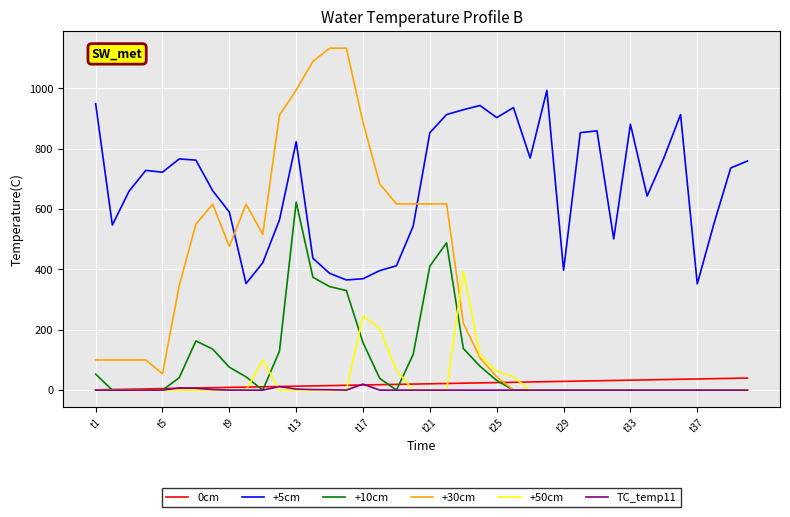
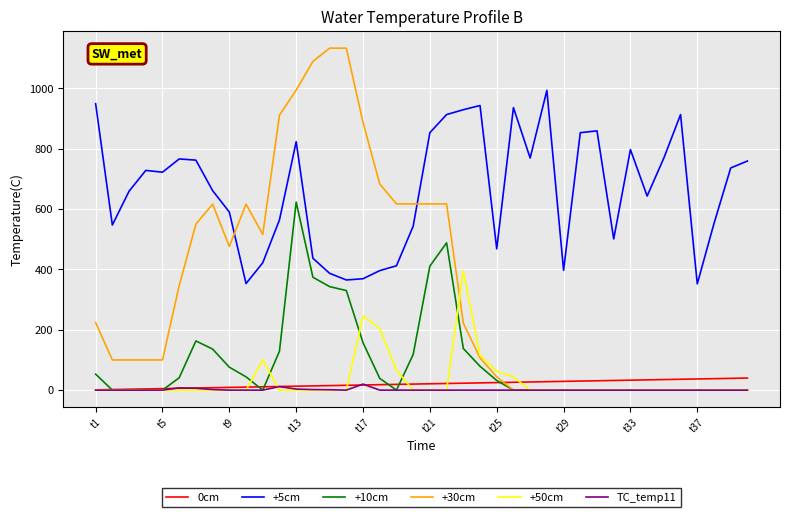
  {
    "0cm": {
      "t9": 10,
      "t13": 10,
      "t21": 20,
      "t29": 30,
      "t33": 30,
      "t37": 40
    },
    "+5cm": {
      "t1": 950,
      "t5": 720,
      "t9": 590,
      "t13": 820,
      "t17": 370,
      "t21": 850,
-     "t25": 900,
+     "t25": 470,
      "t29": 400,
-     "t33": 880,
+     "t33": 800,
      "t37": 350
    },
    "+10cm": {
      "t1": 50,
      "t9": 80,
      "t13": 620,
      "t17": 160,
      "t21": 410
    },
    "+30cm": {
-     "t1": 100,
-     "t5": 50,
+     "t1": 220,
+     "t5": 100,
      "t9": 480,
      "t13": 990,
      "t17": 890,
      "t21": 620,
      "t25": 40
    },
    "+50cm": {
      "t17": 250,
      "t25": 60
    },
    "TC_temp11": {
      "t25": 0
    }
  }
